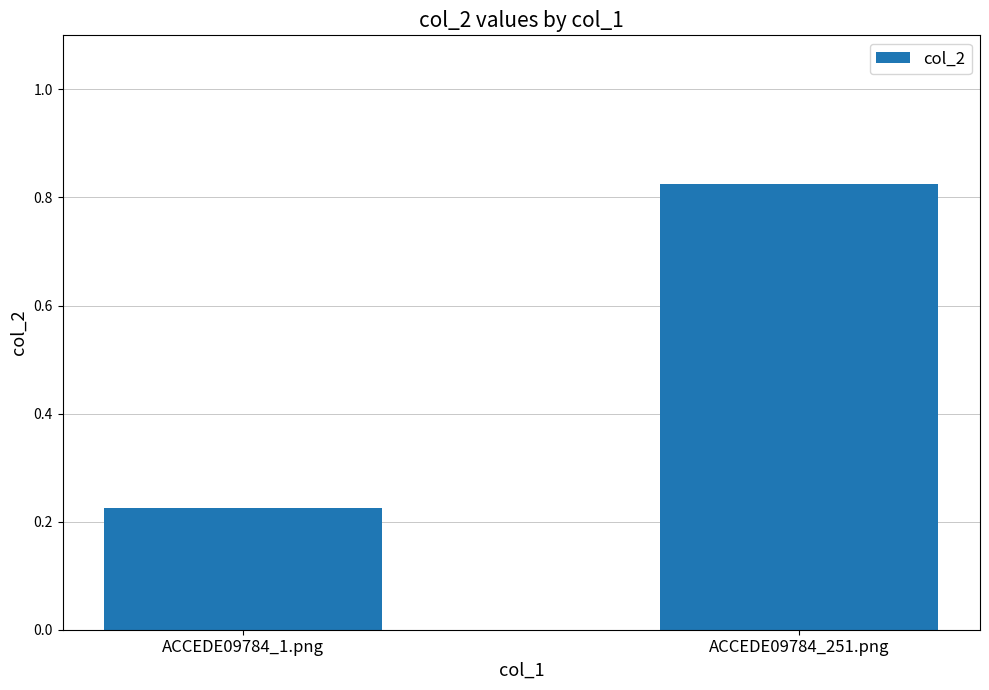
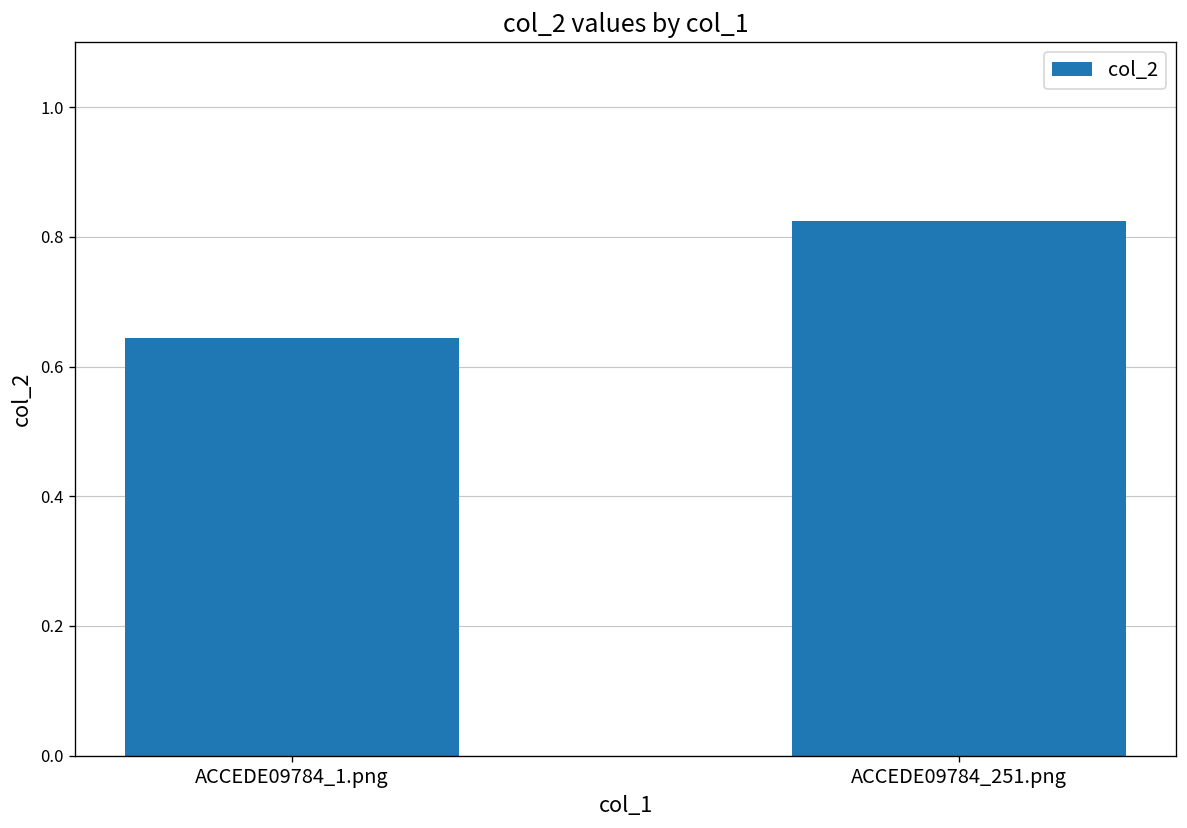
  {
-   "ACCEDE09784_1.png": 0.22,
+   "ACCEDE09784_1.png": 0.64,
    "ACCEDE09784_251.png": 0.82
  }
